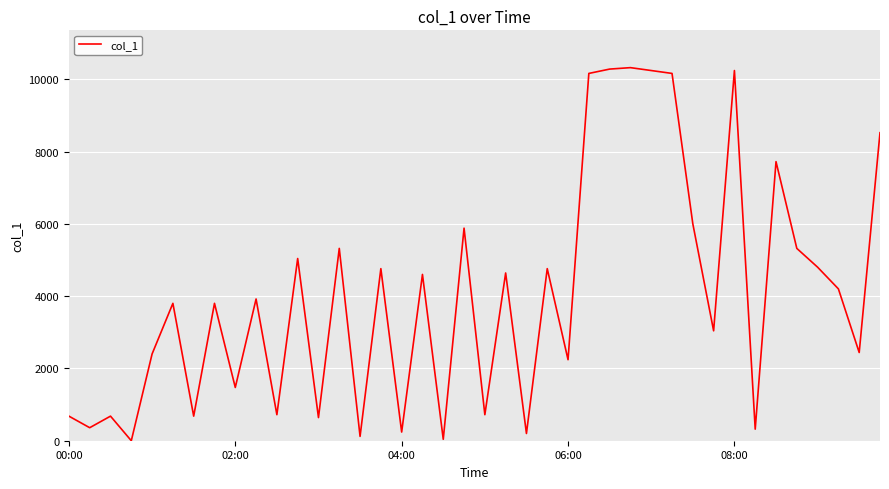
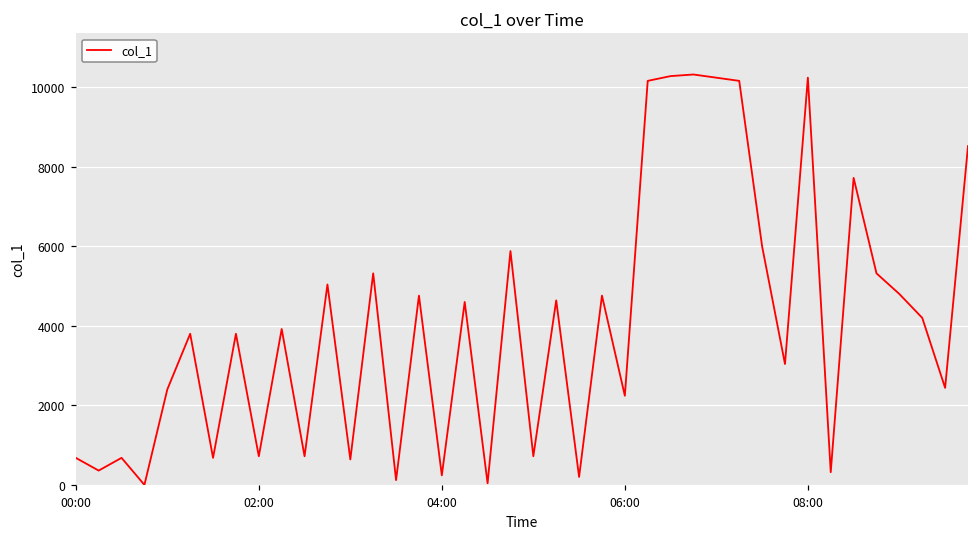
  {
    "00:00": 700,
-   "02:00": 1500,
+   "02:00": 700,
    "04:00": 200,
    "06:00": 2200,
    "08:00": 10200
  }
